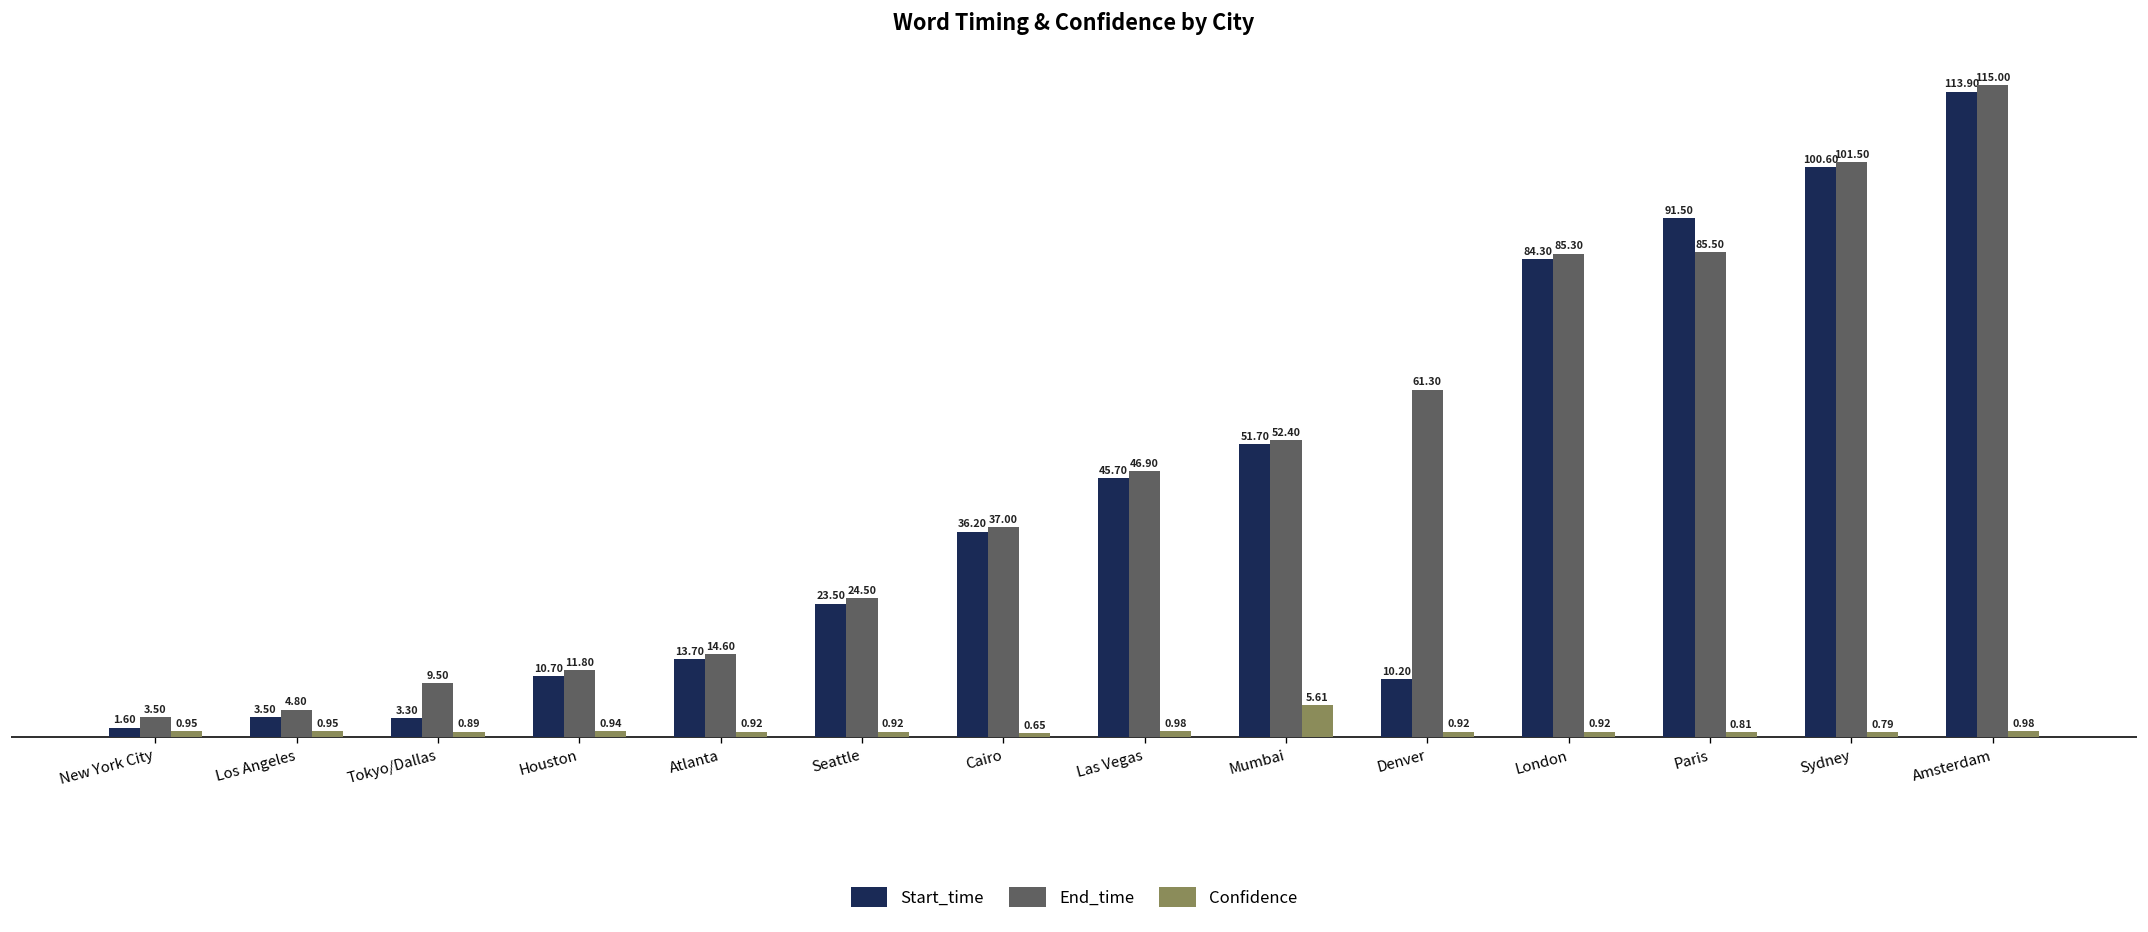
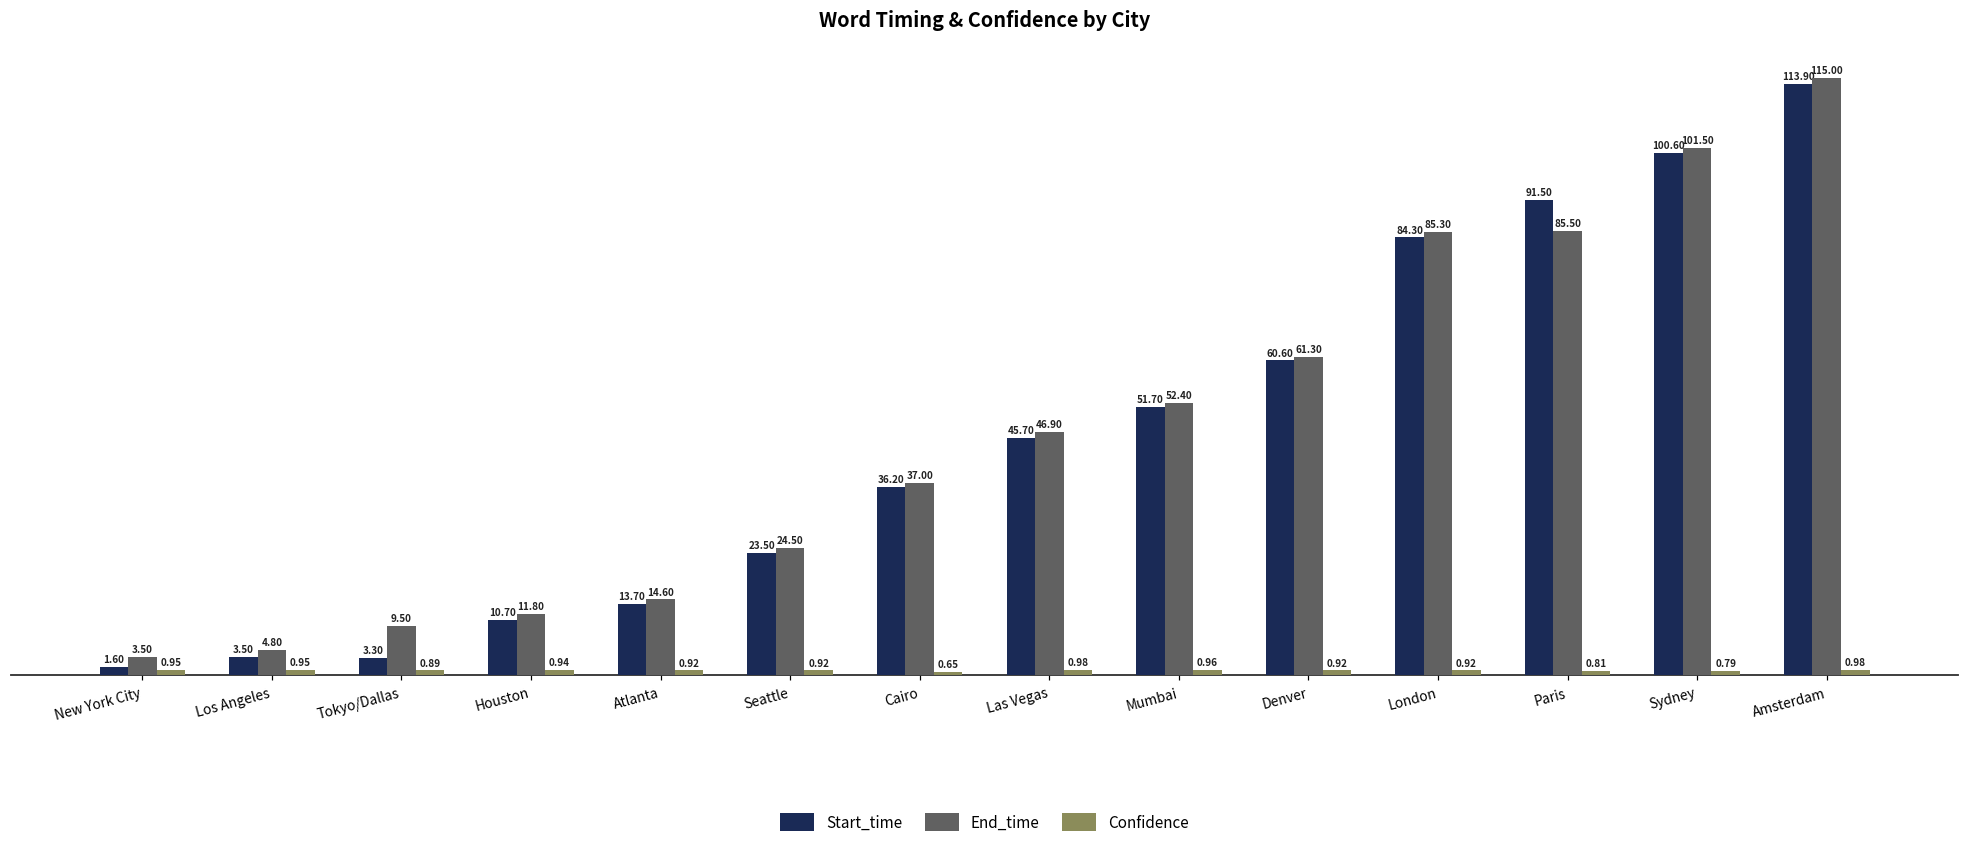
  {
    "Start_time": {
      "New York City": 1.60,
      "Los Angeles": 3.50,
      "Tokyo/Dallas": 3.30,
      "Houston": 10.70,
      "Atlanta": 13.70,
      "Seattle": 23.50,
      "Cairo": 36.20,
      "Las Vegas": 45.70,
      "Mumbai": 51.70,
-     "Denver": 10.20,
+     "Denver": 60.60,
      "London": 84.30,
      "Paris": 91.50,
      "Sydney": 100.60,
      "Amsterdam": 113.90
    },
    "End_time": {
      "New York City": 3.50,
      "Los Angeles": 4.80,
      "Tokyo/Dallas": 9.50,
      "Houston": 11.80,
      "Atlanta": 14.60,
      "Seattle": 24.50,
      "Cairo": 37.00,
      "Las Vegas": 46.90,
      "Mumbai": 52.40,
      "Denver": 61.30,
      "London": 85.30,
      "Paris": 85.50,
      "Sydney": 101.50,
      "Amsterdam": 115.00
    },
    "Confidence": {
      "New York City": 0.95,
      "Los Angeles": 0.95,
      "Tokyo/Dallas": 0.89,
      "Houston": 0.94,
      "Atlanta": 0.92,
      "Seattle": 0.92,
      "Cairo": 0.65,
      "Las Vegas": 0.98,
-     "Mumbai": 5.61,
+     "Mumbai": 0.96,
      "Denver": 0.92,
      "London": 0.92,
      "Paris": 0.81,
      "Sydney": 0.79,
      "Amsterdam": 0.98
    }
  }
